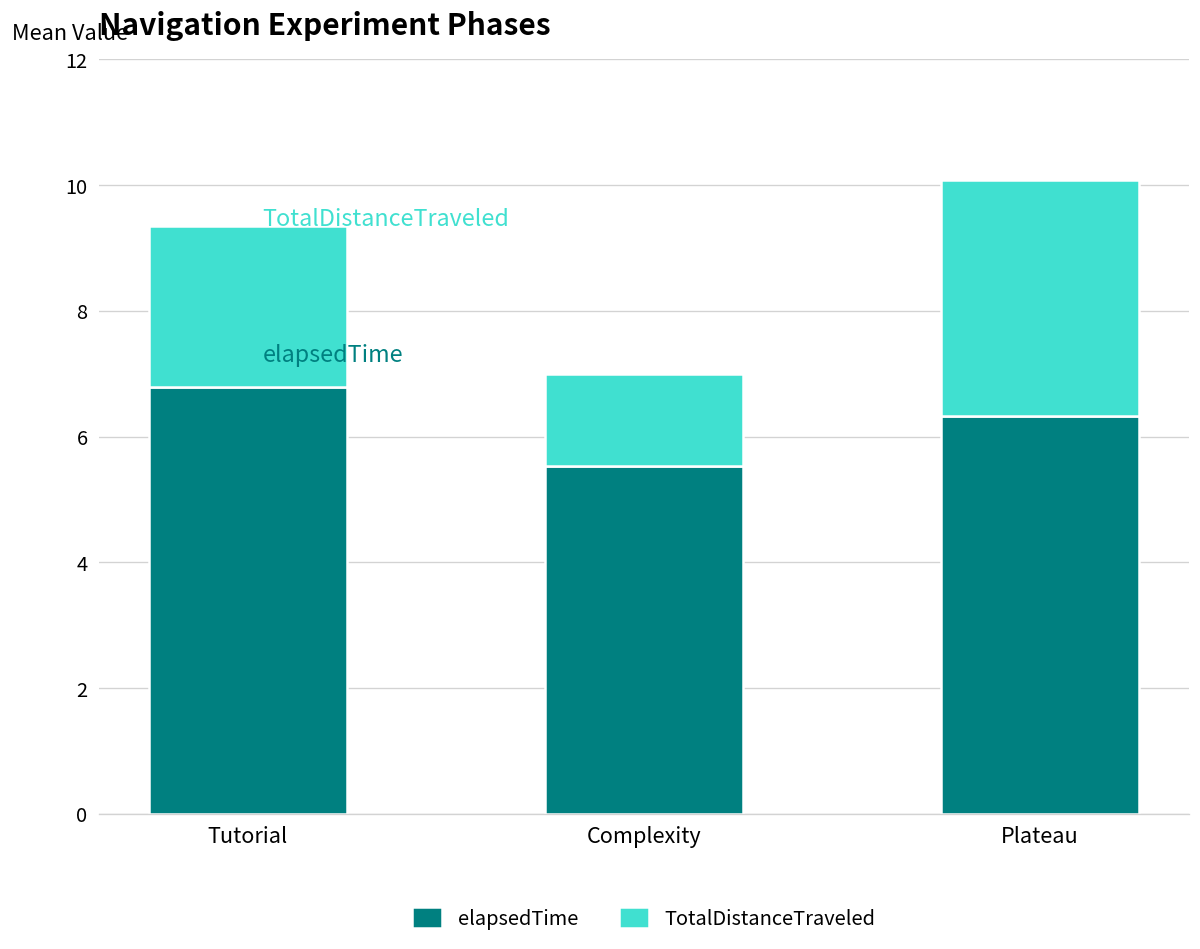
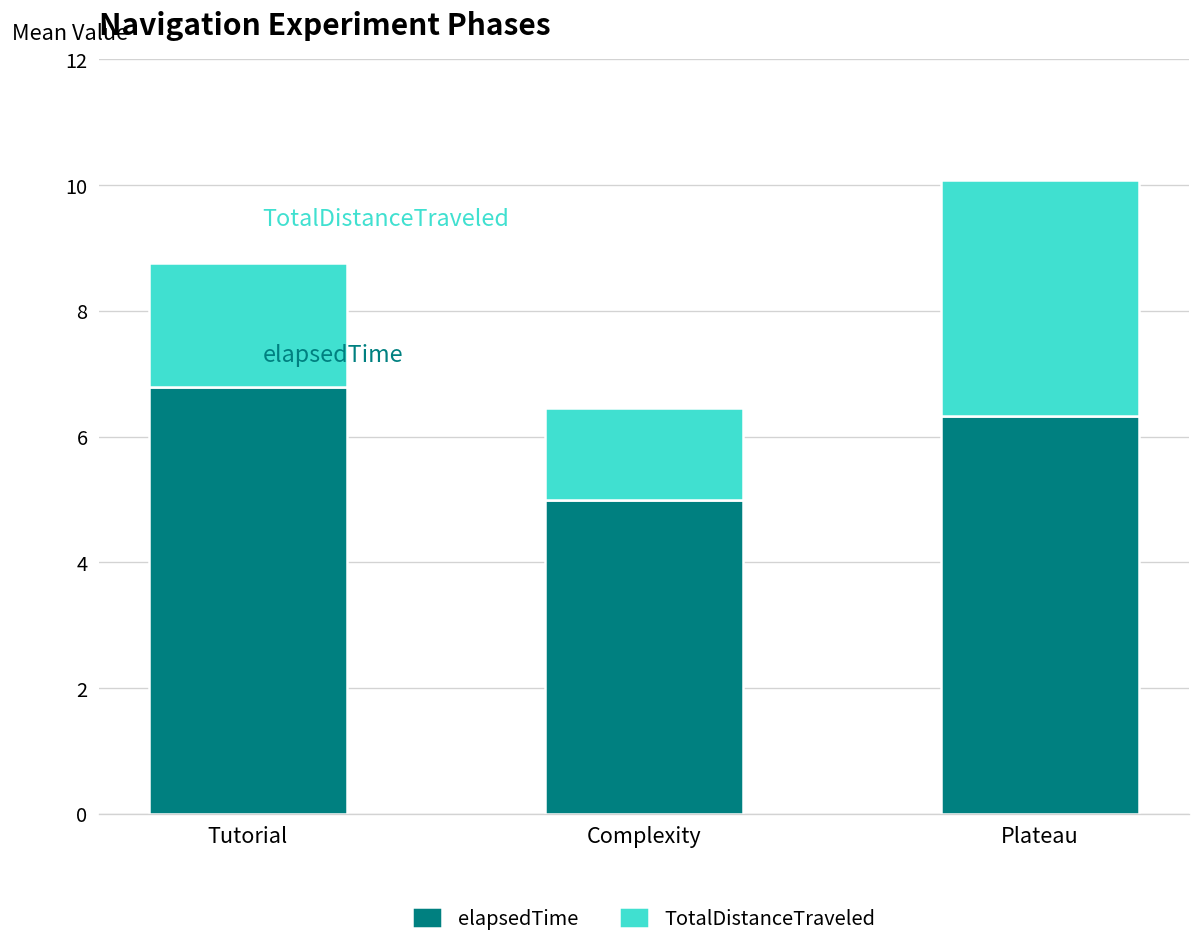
  {
    "elapsedTime": {
      "Tutorial": 6.8,
-     "Complexity": 5.5,
+     "Complexity": 5.0,
      "Plateau": 6.3
    },
    "TotalDistanceTraveled": {
-     "Tutorial": 2.6,
+     "Tutorial": 2.0,
      "Complexity": 1.5,
      "Plateau": 3.8
    }
  }
